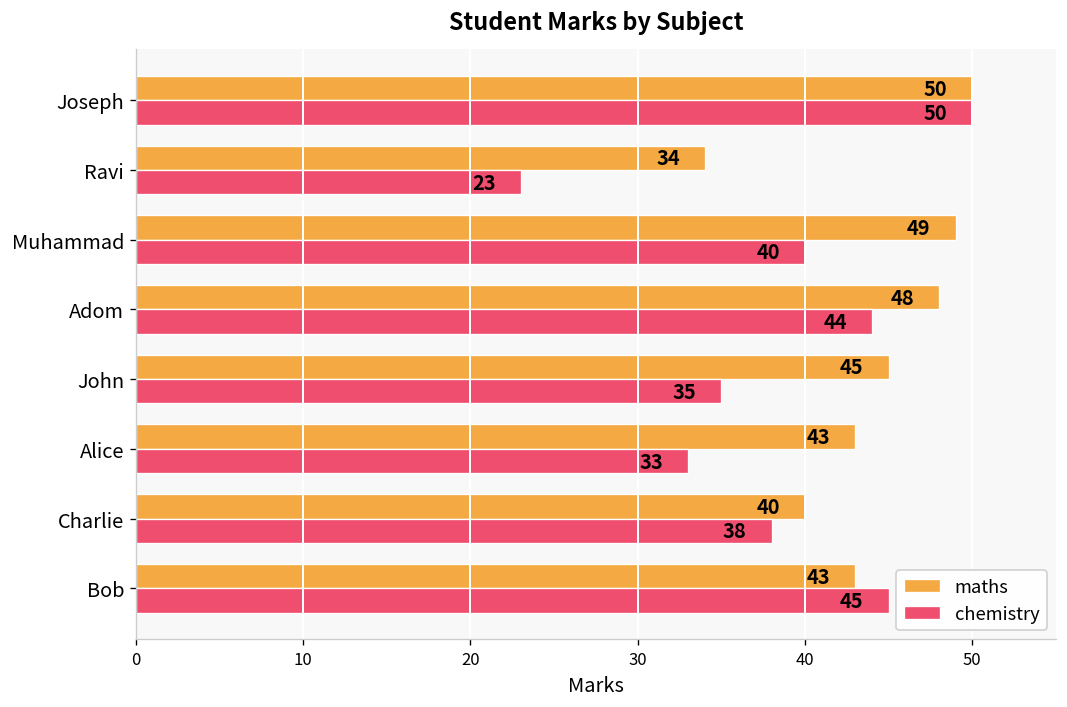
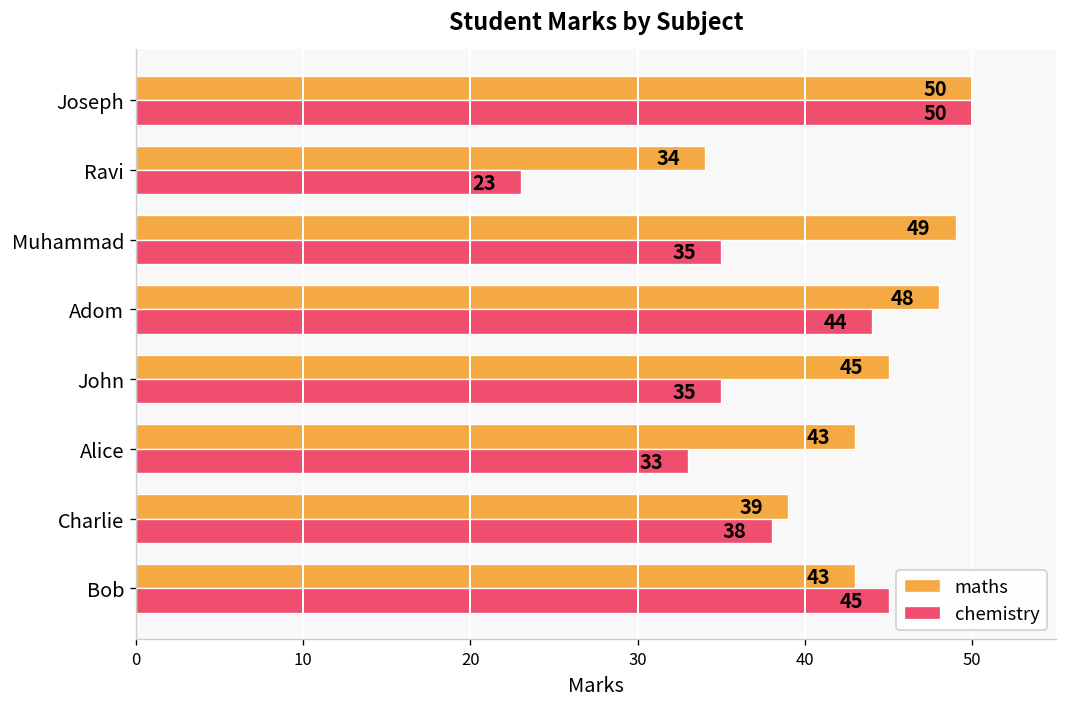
  {
    "maths": {
      "Joseph": 50,
      "Ravi": 34,
      "Muhammad": 49,
      "Adom": 48,
      "John": 45,
      "Alice": 43,
-     "Charlie": 40,
+     "Charlie": 39,
      "Bob": 43
    },
    "chemistry": {
      "Joseph": 50,
      "Ravi": 23,
-     "Muhammad": 40,
+     "Muhammad": 35,
      "Adom": 44,
      "John": 35,
      "Alice": 33,
      "Charlie": 38,
      "Bob": 45
    }
  }
